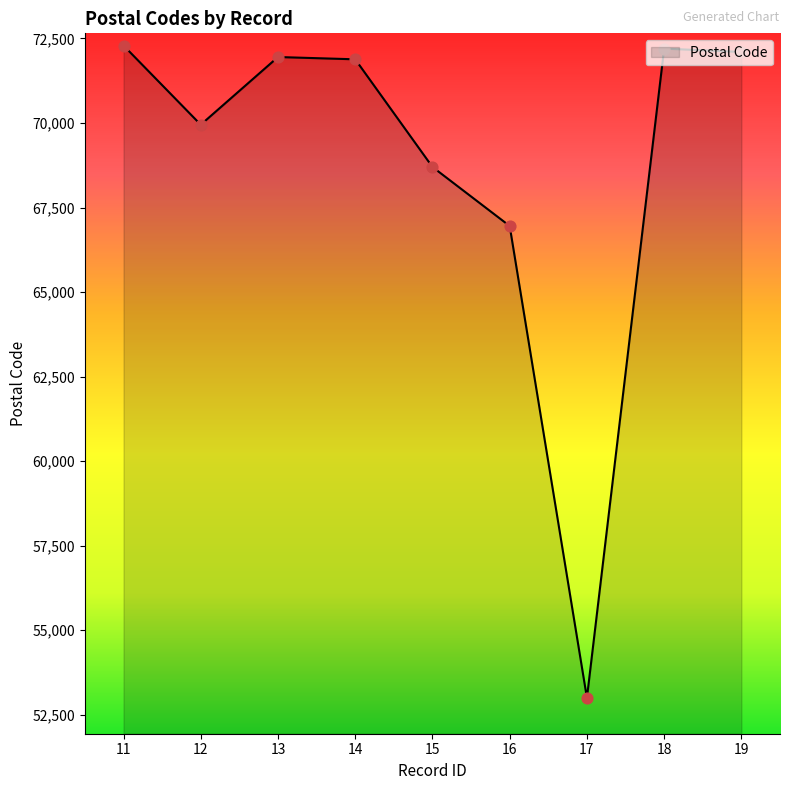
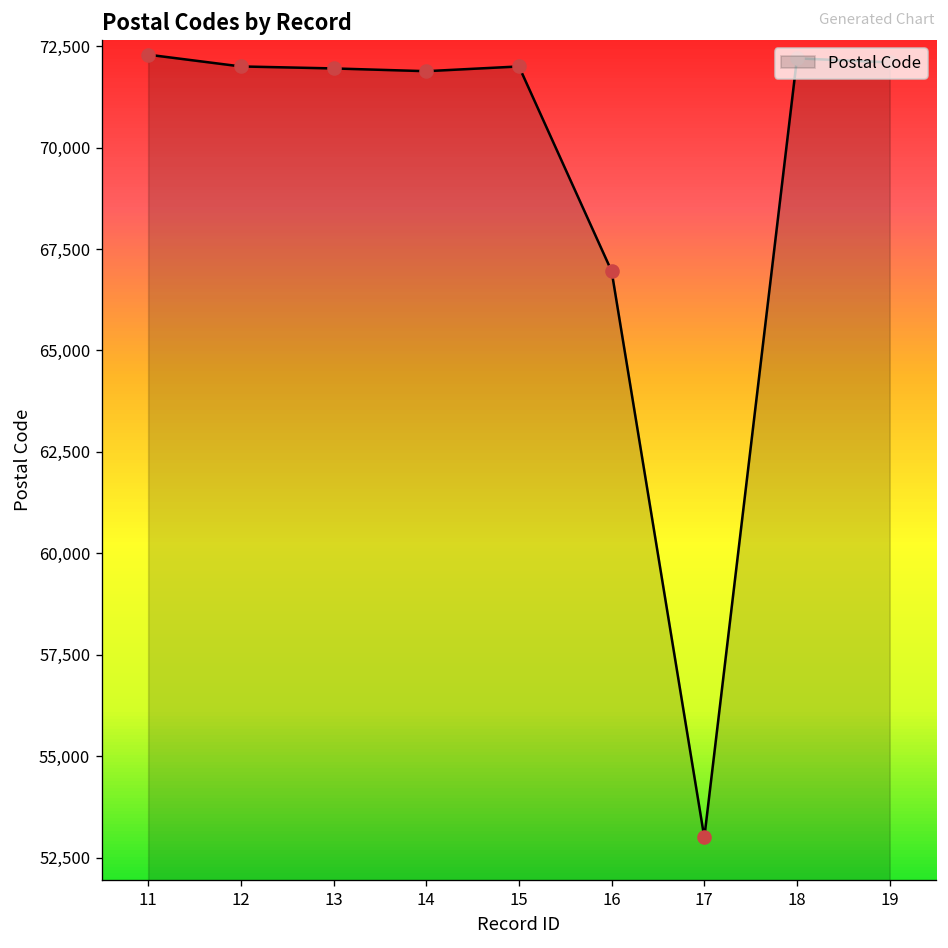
  {
    "11": "72,300",
-   "12": "69,900",
+   "12": "72,000",
    "13": "72,000",
    "14": "71,900",
-   "15": "68,700",
+   "15": "72,000",
    "16": "67,000",
    "17": "53,000"
  }
